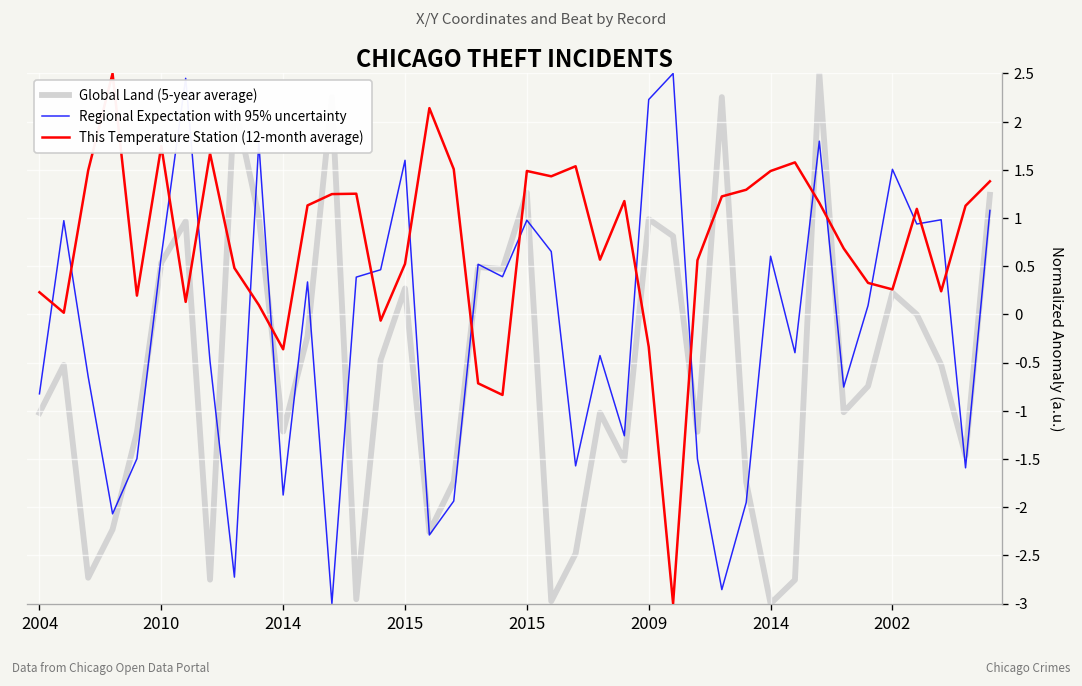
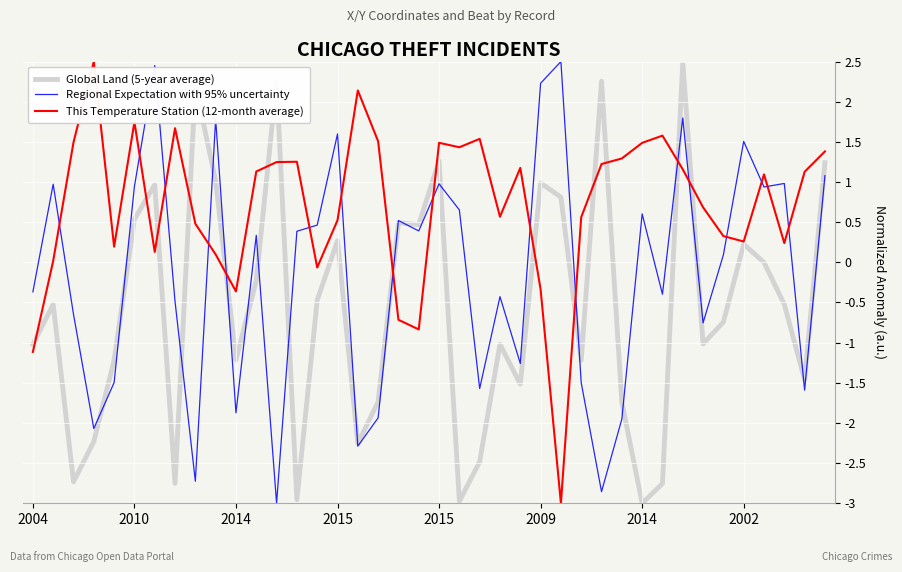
  {
    "Global Land (5-year average)": {
      "2004": -1.0,
      "2010": 0.5,
      "2009": 1.0,
      "2002": 0.2
    },
    "Regional Expectation with 95% uncertainty": {
-     "2004": -0.8,
-     "2010": 0.6,
+     "2004": -0.4,
+     "2010": 0.9,
      "2009": 2.2,
      "2002": 1.5
    },
    "This Temperature Station (12-month average)": {
-     "2004": 0.2,
+     "2004": -1.1,
      "2009": -0.3,
      "2002": 0.3
    }
  }
